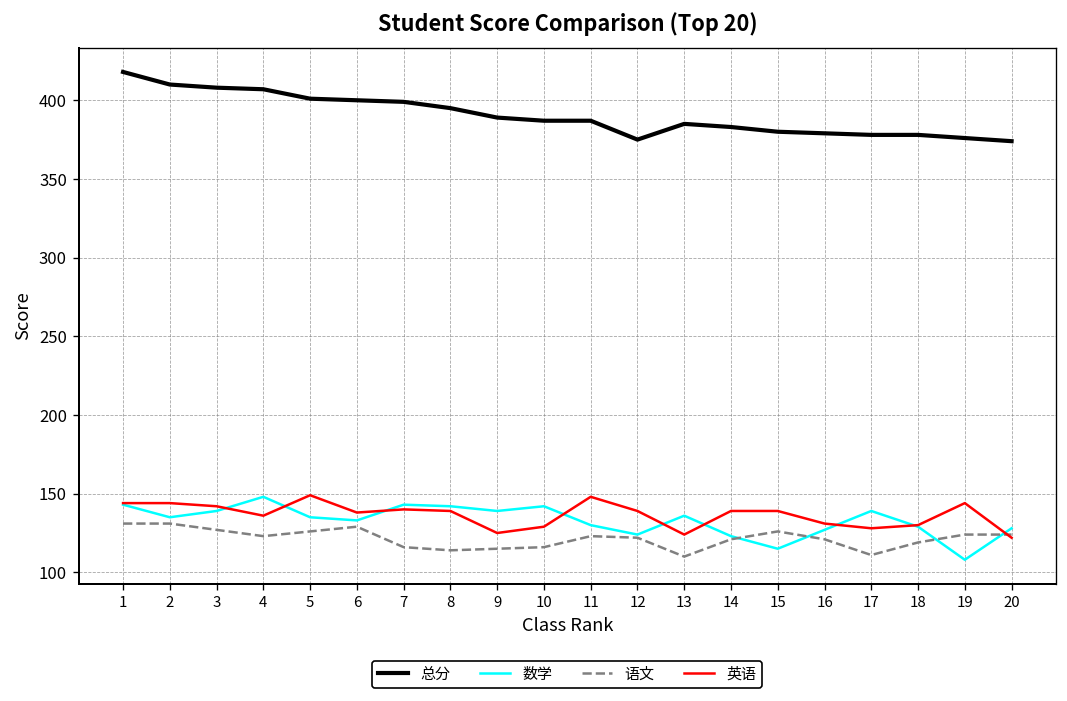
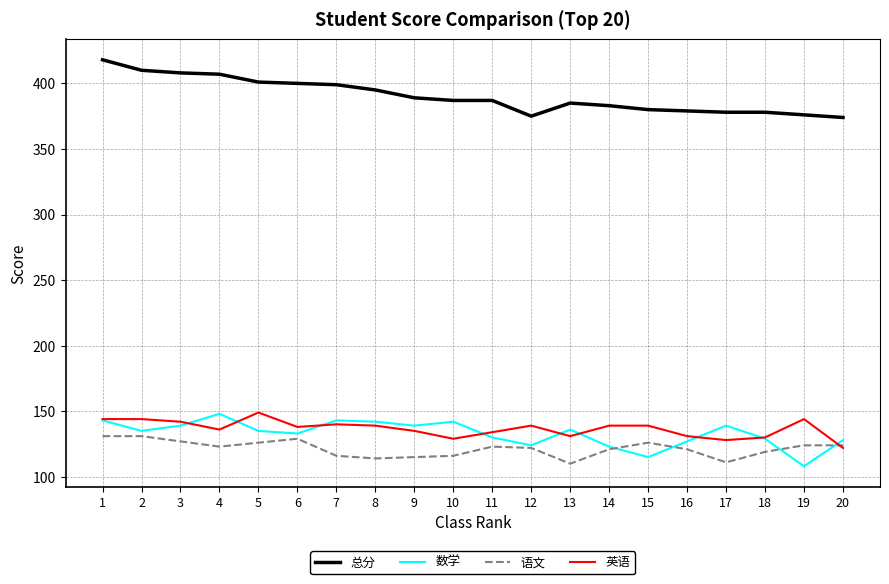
  {
    "总分": {
      "1": 418,
      "2": 410,
      "3": 408,
      "4": 407,
      "5": 401,
      "6": 400,
      "7": 399,
      "8": 395,
      "9": 389,
      "10": 387,
      "11": 387,
      "12": 375,
      "13": 385,
      "14": 383,
      "15": 380,
      "16": 379,
      "17": 378,
      "18": 378,
      "19": 376,
      "20": 374
    },
    "数学": {
      "2": 135,
      "3": 139,
      "4": 148,
      "5": 135,
      "6": 133,
      "7": 143,
      "8": 142,
      "9": 139,
      "10": 142,
      "11": 130,
      "12": 124,
      "13": 136,
      "14": 123,
      "15": 115,
      "16": 127,
      "17": 139,
      "19": 108,
      "20": 128
    },
    "语文": {
      "1": 131,
      "2": 131,
      "3": 127,
      "4": 123,
      "5": 126,
      "6": 129,
      "7": 116,
      "8": 114,
      "9": 115,
      "10": 116,
      "11": 123,
      "12": 122,
      "13": 110,
      "14": 121,
      "15": 126,
      "16": 121,
      "17": 111,
      "18": 119,
      "19": 124,
      "20": 124
    },
    "英语": {
      "2": 144,
      "3": 142,
      "4": 136,
      "5": 149,
      "6": 138,
      "7": 140,
      "8": 139,
-     "9": 125,
+     "9": 135,
      "10": 129,
-     "11": 148,
+     "11": 134,
      "12": 139,
-     "13": 124,
+     "13": 131,
      "14": 139,
      "15": 139,
      "16": 131,
      "17": 128,
      "19": 144,
      "20": 122
    }
  }
